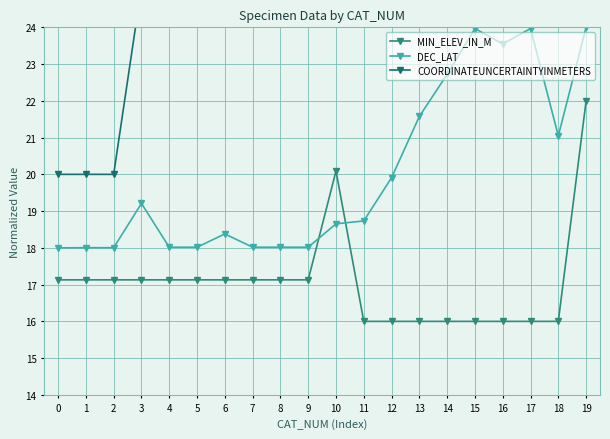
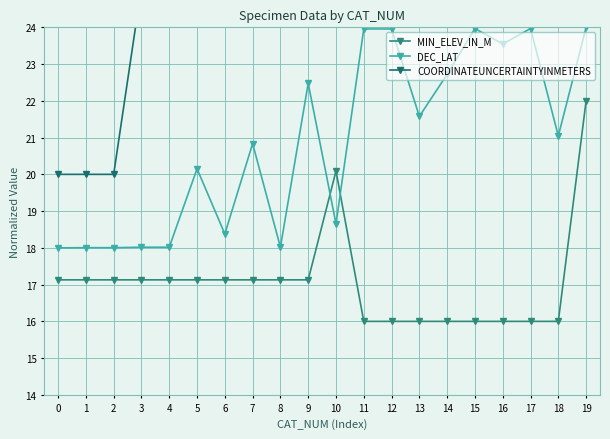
  {
    "DEC_LAT": {
      "0": 18.0,
      "1": 18.0,
      "2": 18.0,
-     "3": 19.2,
+     "3": 18.0,
      "4": 18.0,
-     "5": 18.0,
+     "5": 20.2,
      "6": 18.4,
-     "7": 18.0,
+     "7": 20.8,
      "8": 18.0,
-     "9": 18.0,
+     "9": 22.5,
      "10": 18.7,
-     "11": 18.7,
-     "12": 19.9,
+     "11": 24.0,
+     "12": 24.0,
      "13": 21.6,
      "15": 24.0,
      "17": 24.0,
      "18": 21.0,
      "19": 24.0
    }
  }
